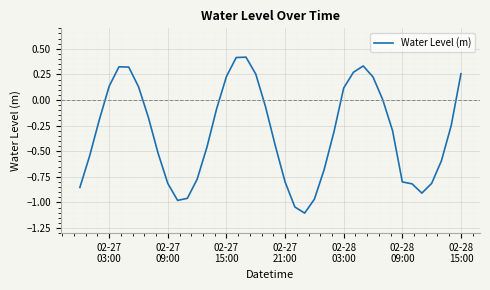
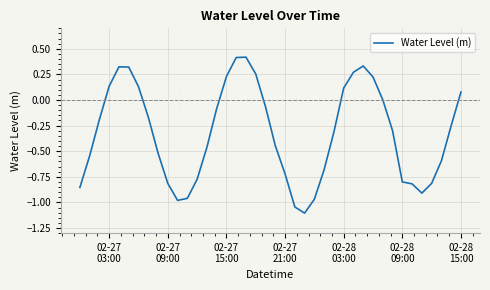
  {
    "02-27 03:00": 0.14,
    "02-27 09:00": -0.81,
    "02-27 15:00": 0.23,
-   "02-27 21:00": -0.80,
+   "02-27 21:00": -0.72,
    "02-28 03:00": 0.12,
    "02-28 09:00": -0.80,
-   "02-28 15:00": 0.26
+   "02-28 15:00": 0.08
  }
